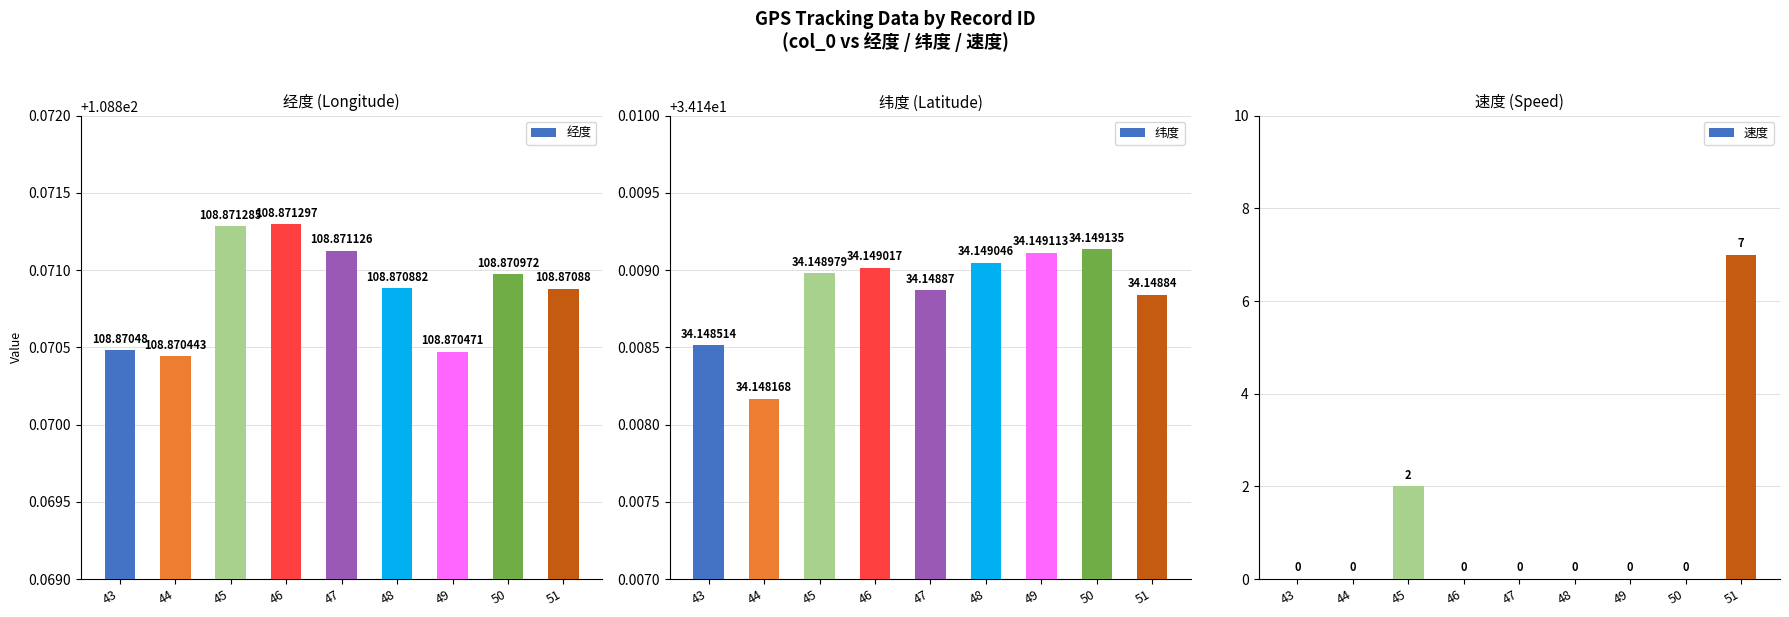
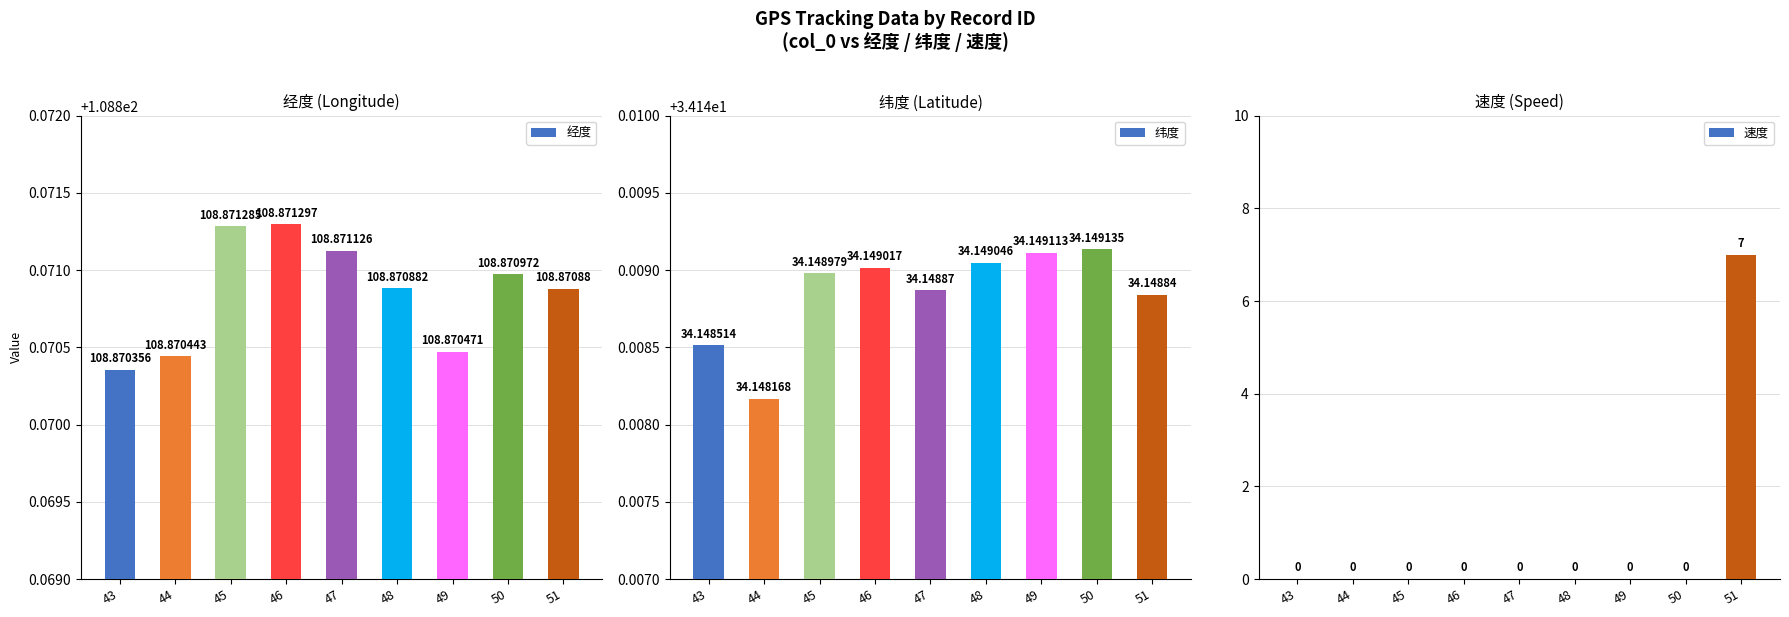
  {
    "经度 (Longitude)": {
-     "43": 108.87048,
+     "43": 108.870356,
      "44": 108.870443,
      "45": 108.871285,
      "46": 108.871297,
      "47": 108.871126,
      "48": 108.870882,
      "49": 108.870471,
      "50": 108.870972,
      "51": 108.87088
    },
    "纬度 (Latitude)": {
      "43": 34.148514,
      "44": 34.148168,
      "45": 34.148979,
      "46": 34.149017,
      "47": 34.14887,
      "48": 34.149046,
      "49": 34.149113,
      "50": 34.149135,
      "51": 34.14884
    },
    "速度 (Speed)": {
      "43": 0,
      "44": 0,
-     "45": 2,
+     "45": 0,
      "46": 0,
      "47": 0,
      "48": 0,
      "49": 0,
      "50": 0,
      "51": 7
    }
  }
